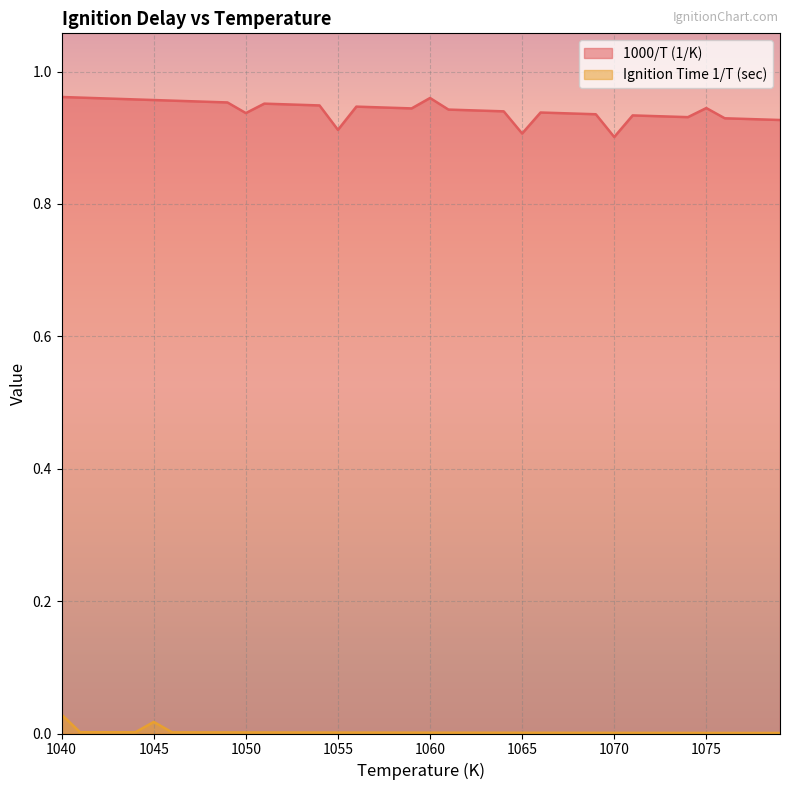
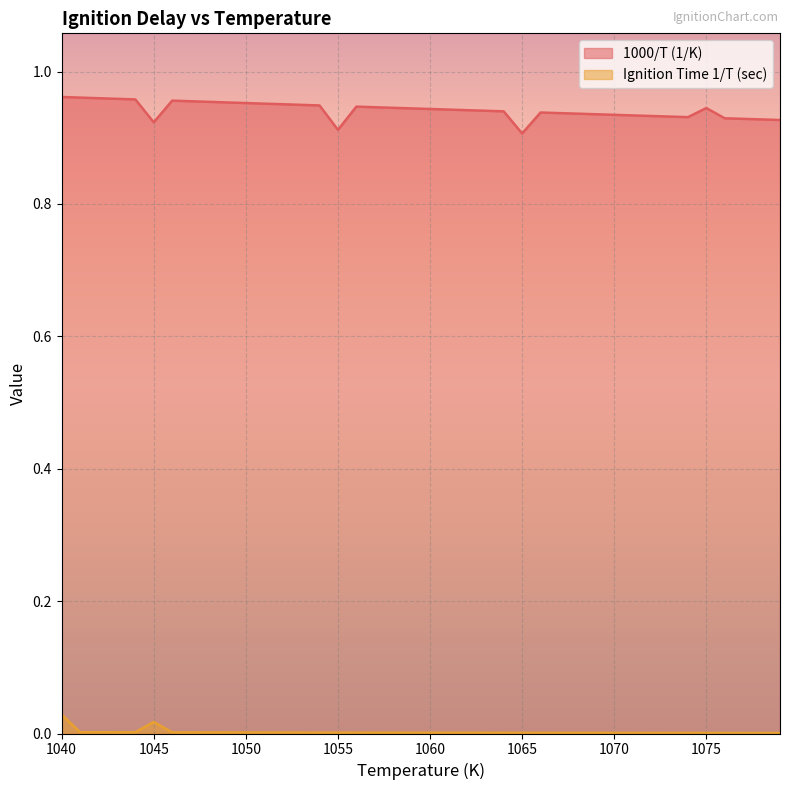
  {
    "1000/T (1/K)": {
      "1040": 0.96,
-     "1045": 0.96,
-     "1050": 0.94,
+     "1045": 0.92,
+     "1050": 0.95,
      "1055": 0.91,
-     "1060": 0.96,
+     "1060": 0.94,
      "1065": 0.91,
-     "1070": 0.90,
+     "1070": 0.93,
      "1075": 0.94
    },
    "Ignition Time 1/T (sec)": {
      "1040": 0.03,
      "1045": 0.02,
      "1050": 0.00,
      "1055": 0.00,
      "1060": 0.00,
      "1065": 0.00,
      "1070": 0.00,
      "1075": 0.00
    }
  }
